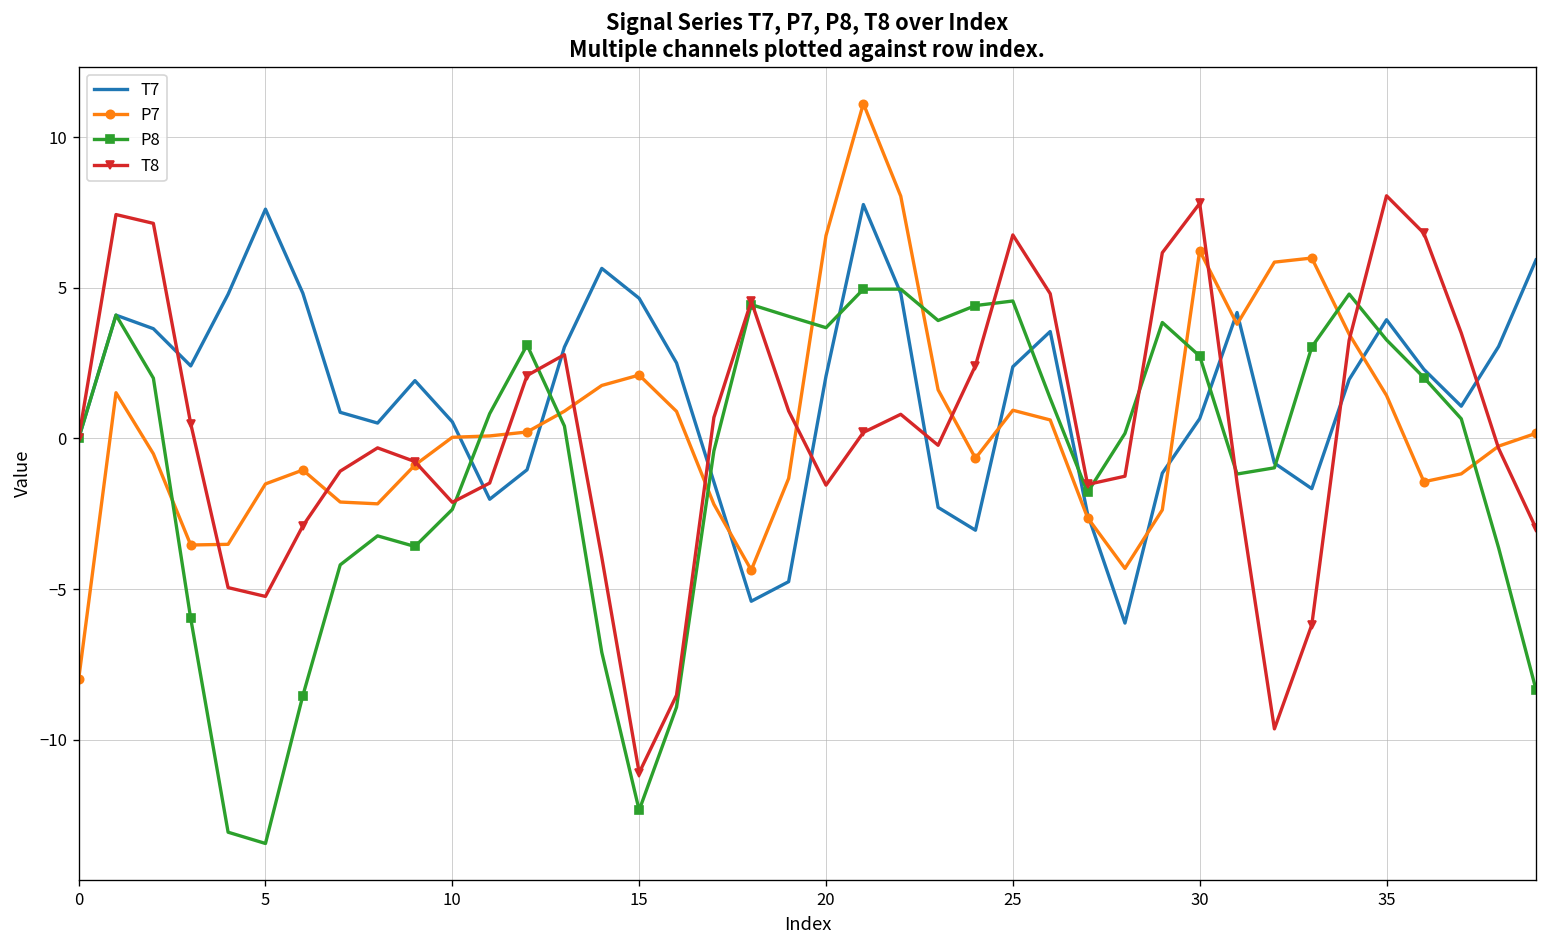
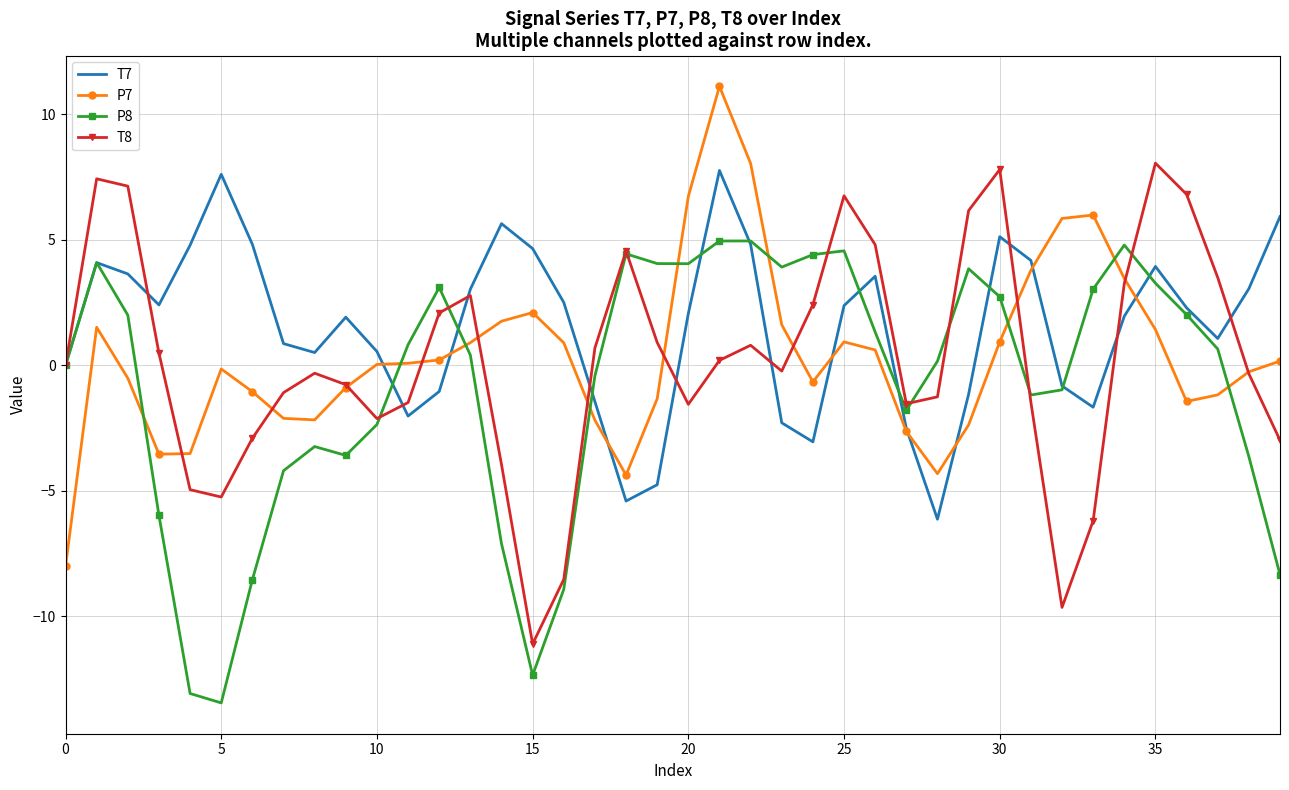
  {
    "T7": {
      "5": 7.6,
      "10": 0.6,
      "15": 4.7,
      "20": 2.1,
      "25": 2.4,
-     "30": 0.7,
+     "30": 5.1,
      "35": 3.9
    },
    "P7": {
      "0": -8.0,
-     "5": -1.5,
+     "5": -0.1,
      "10": 0.0,
      "15": 2.1,
      "20": 6.7,
      "25": 0.9,
-     "30": 6.2,
+     "30": 0.9,
      "35": 1.4
    },
    "P8": {
      "5": -13.4,
      "10": -2.4,
      "15": -12.3,
-     "20": 3.7,
+     "20": 4.1,
      "25": 4.6,
      "30": 2.7,
      "35": 3.3
    },
    "T8": {
      "5": -5.2,
      "10": -2.1,
      "15": -11.1,
      "20": -1.5,
      "25": 6.8,
      "30": 7.8,
      "35": 8.1
    }
  }
